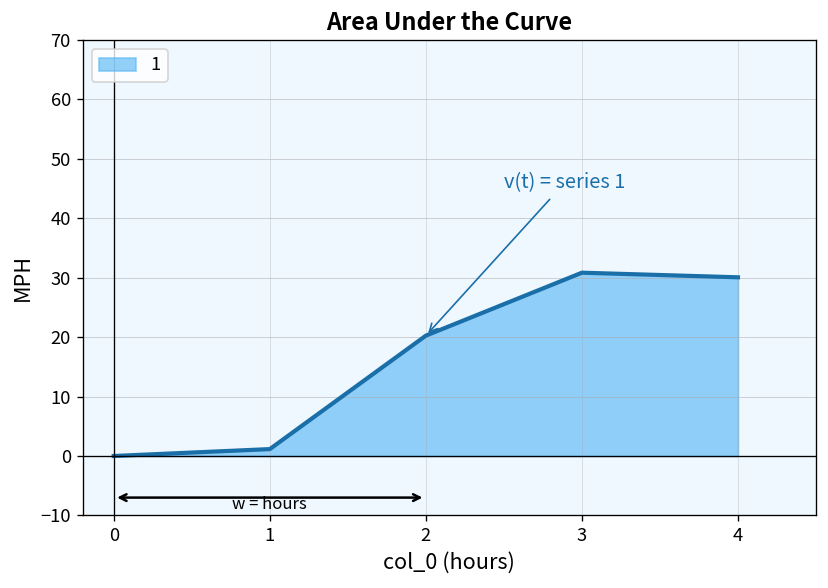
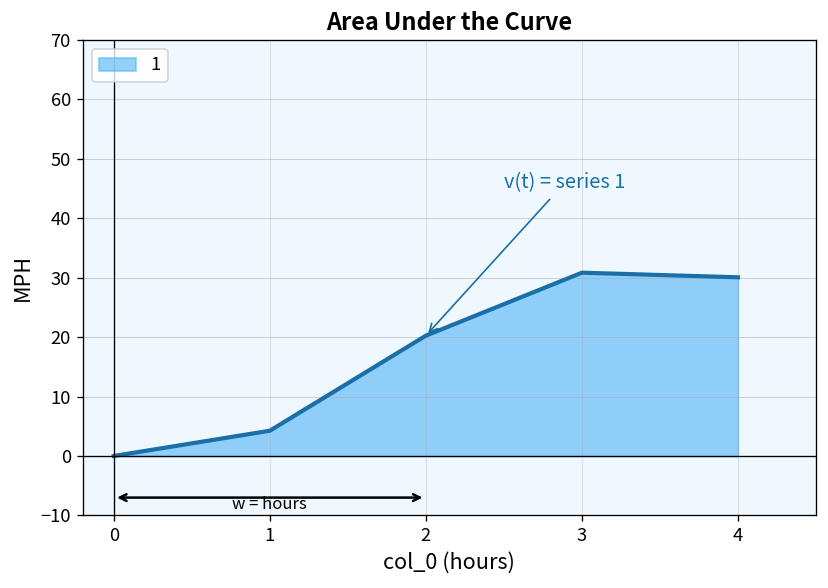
  {
    "0": 0,
-   "1": 1,
+   "1": 4,
    "2": 20,
    "4": 30
  }
